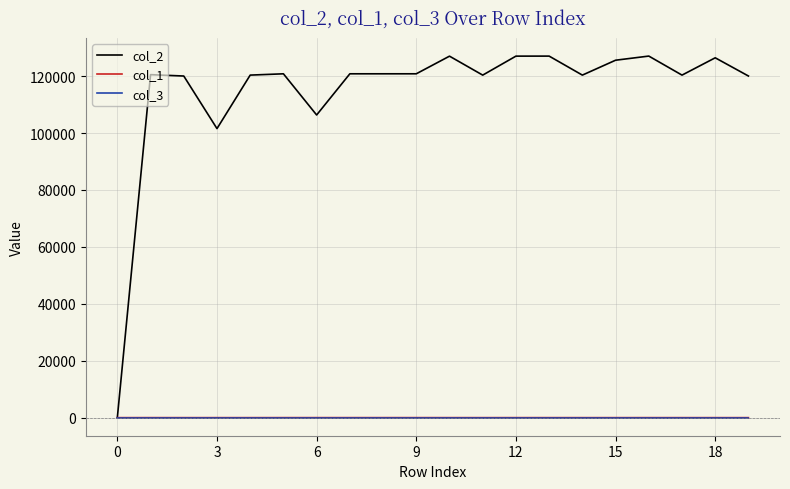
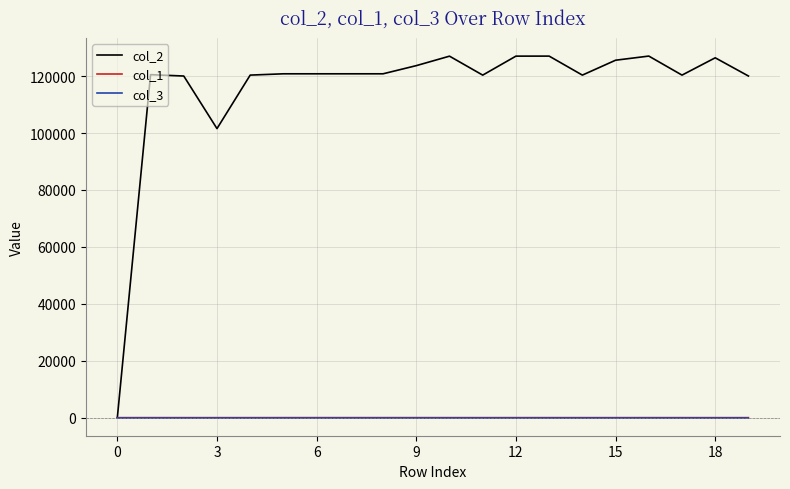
  {
    "col_2": {
      "3": 102000,
-     "6": 106000,
-     "9": 121000,
+     "6": 121000,
+     "9": 124000,
      "12": 127000,
      "15": 126000,
      "18": 126000
    },
    "col_3": {
      "3": 0,
      "6": 0,
      "9": 0,
      "12": 0,
      "15": 0,
      "18": 0
    }
  }
